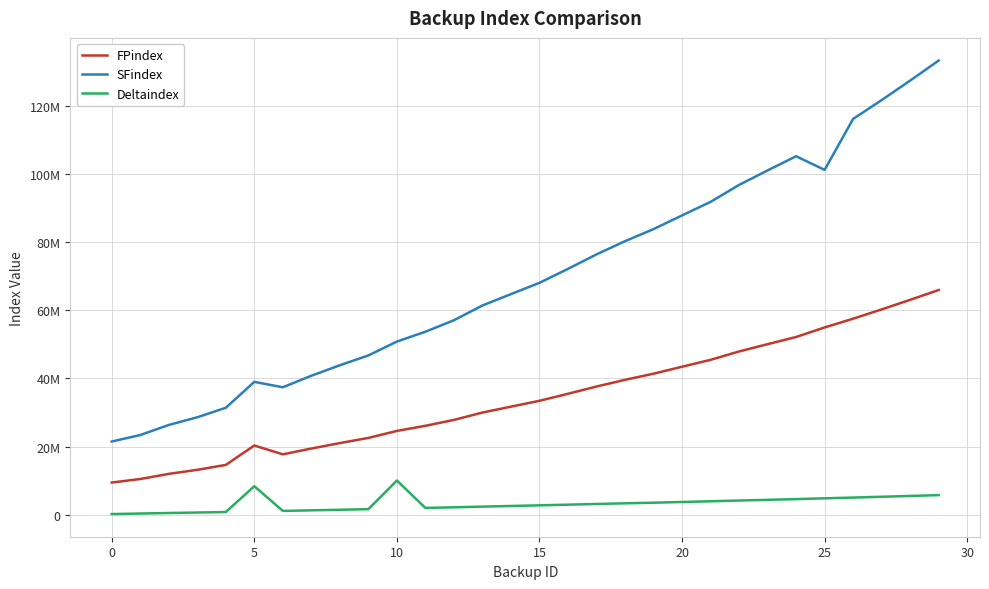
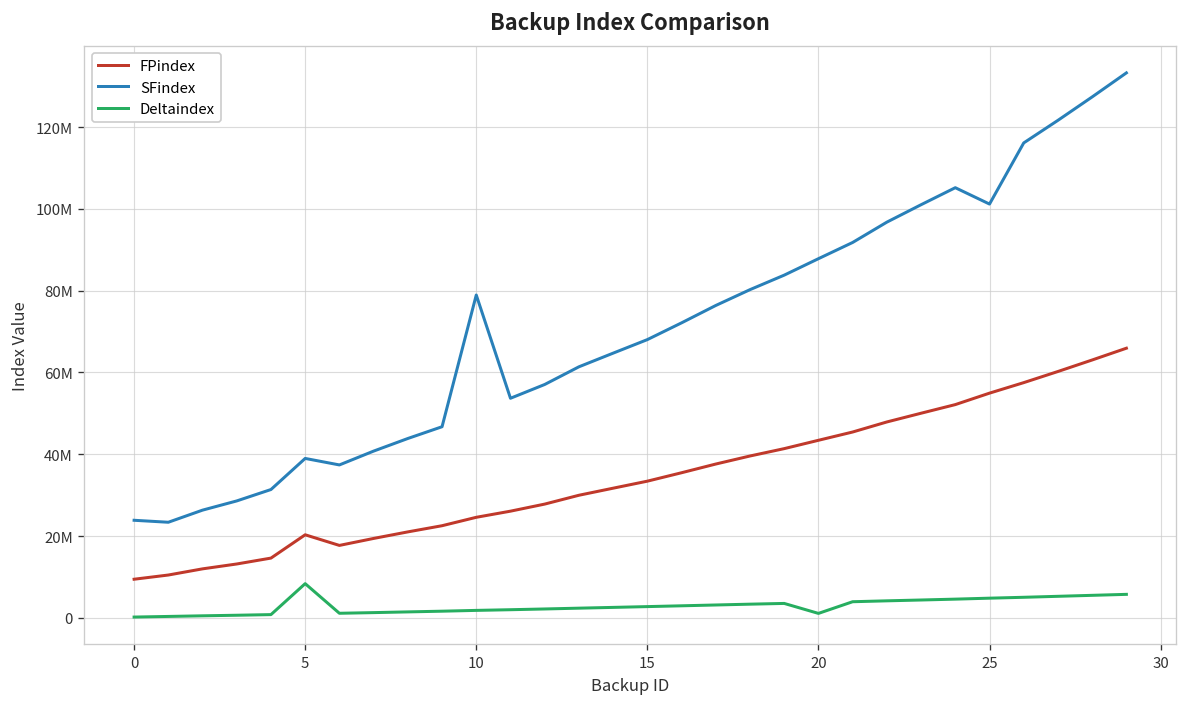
  {
    "FPindex": {
      "0": 9000000,
      "5": 20000000,
      "10": 25000000,
      "15": 33000000,
      "20": 43000000,
      "25": 55000000
    },
    "SFindex": {
-     "0": 21000000,
+     "0": 24000000,
      "5": 39000000,
-     "10": 51000000,
+     "10": 79000000,
      "15": 68000000,
      "20": 88000000,
      "25": 101000000
    },
    "Deltaindex": {
      "0": 0,
      "5": 8000000,
-     "10": 10000000,
+     "10": 2000000,
      "15": 3000000,
-     "20": 4000000,
+     "20": 1000000,
      "25": 5000000
    }
  }
